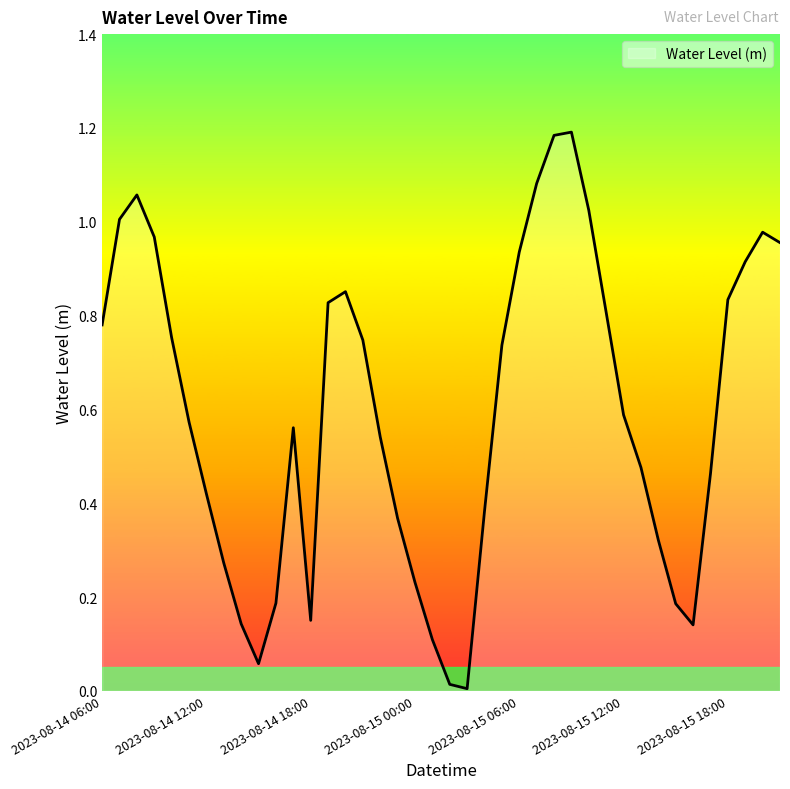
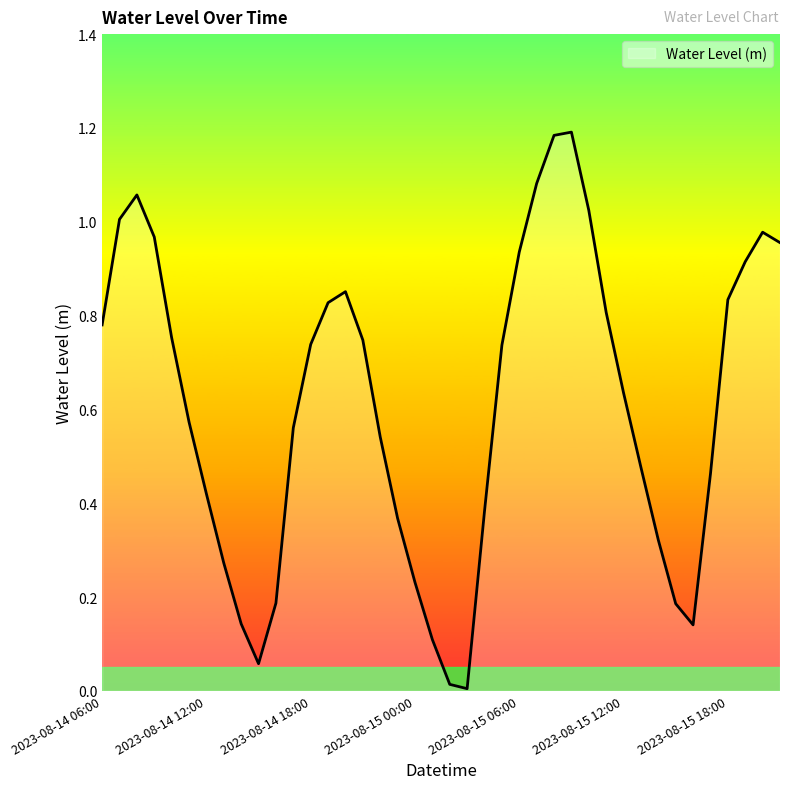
  {
    "2023-08-14 06:00": 0.78,
    "2023-08-14 12:00": 0.42,
-   "2023-08-14 18:00": 0.15,
+   "2023-08-14 18:00": 0.74,
    "2023-08-15 00:00": 0.23,
    "2023-08-15 06:00": 0.94,
-   "2023-08-15 12:00": 0.59,
+   "2023-08-15 12:00": 0.64,
    "2023-08-15 18:00": 0.83
  }
